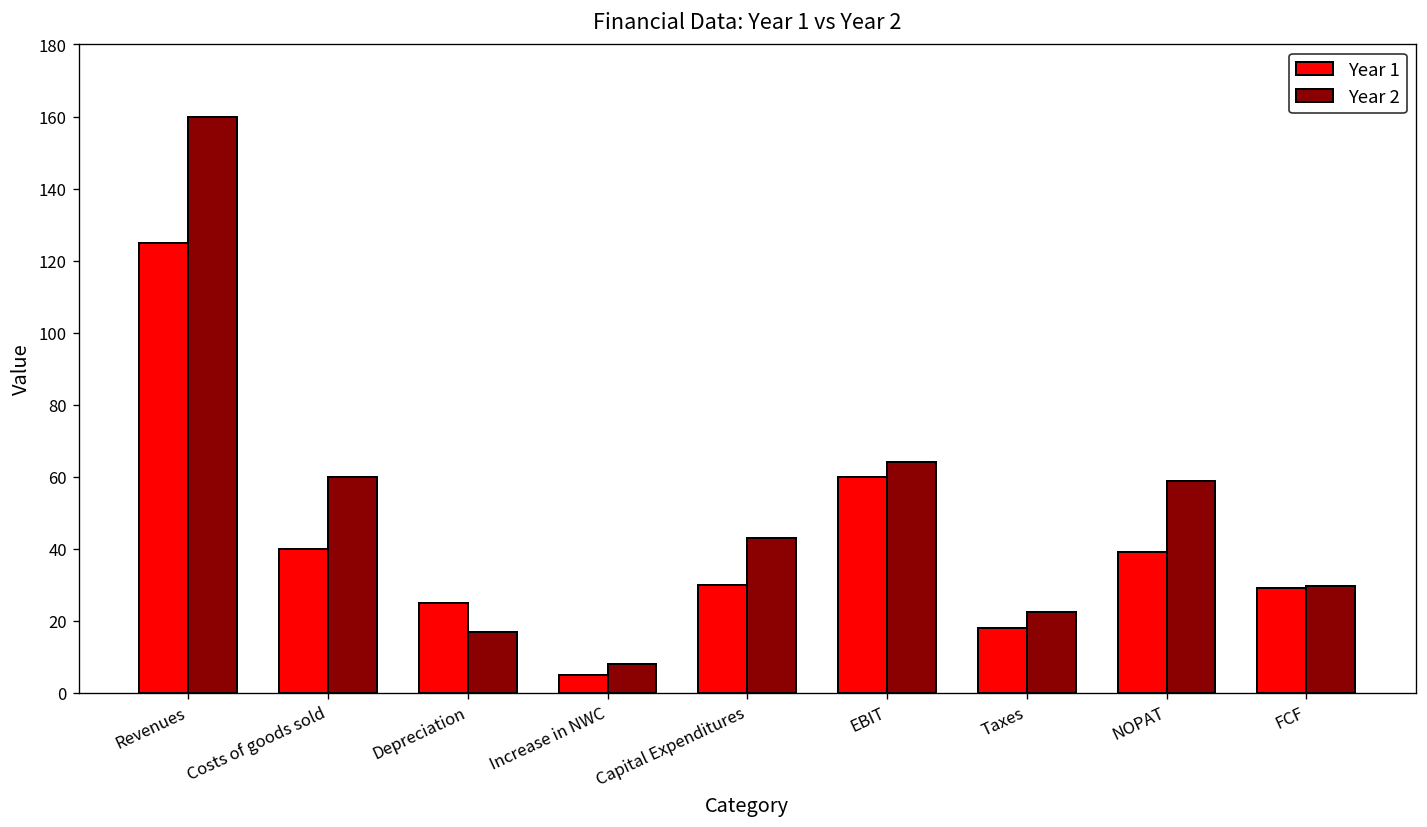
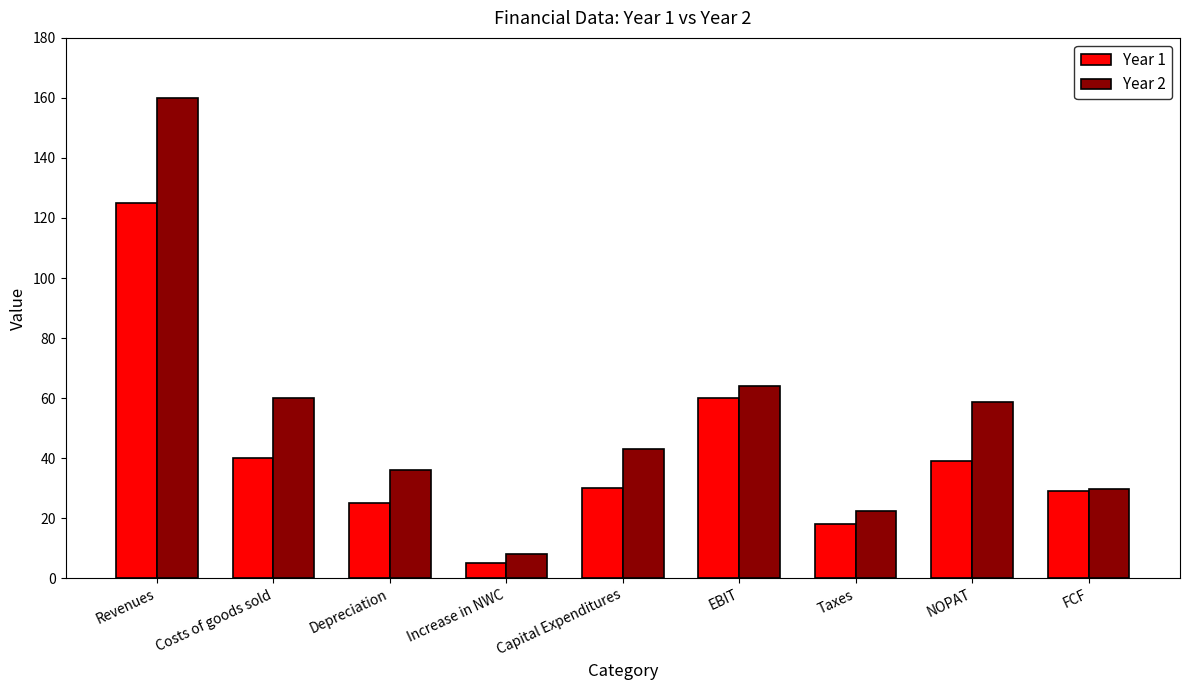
  {
    "Year 1": {
      "Revenues": 125,
      "Costs of goods sold": 40,
      "Depreciation": 25,
      "Increase in NWC": 5,
      "Capital Expenditures": 30,
      "EBIT": 60,
      "Taxes": 18,
      "NOPAT": 39,
      "FCF": 29
    },
    "Year 2": {
      "Revenues": 160,
      "Costs of goods sold": 60,
-     "Depreciation": 17,
+     "Depreciation": 36,
      "Increase in NWC": 8,
      "Capital Expenditures": 43,
      "EBIT": 64,
      "Taxes": 22,
      "NOPAT": 59,
      "FCF": 30
    }
  }
